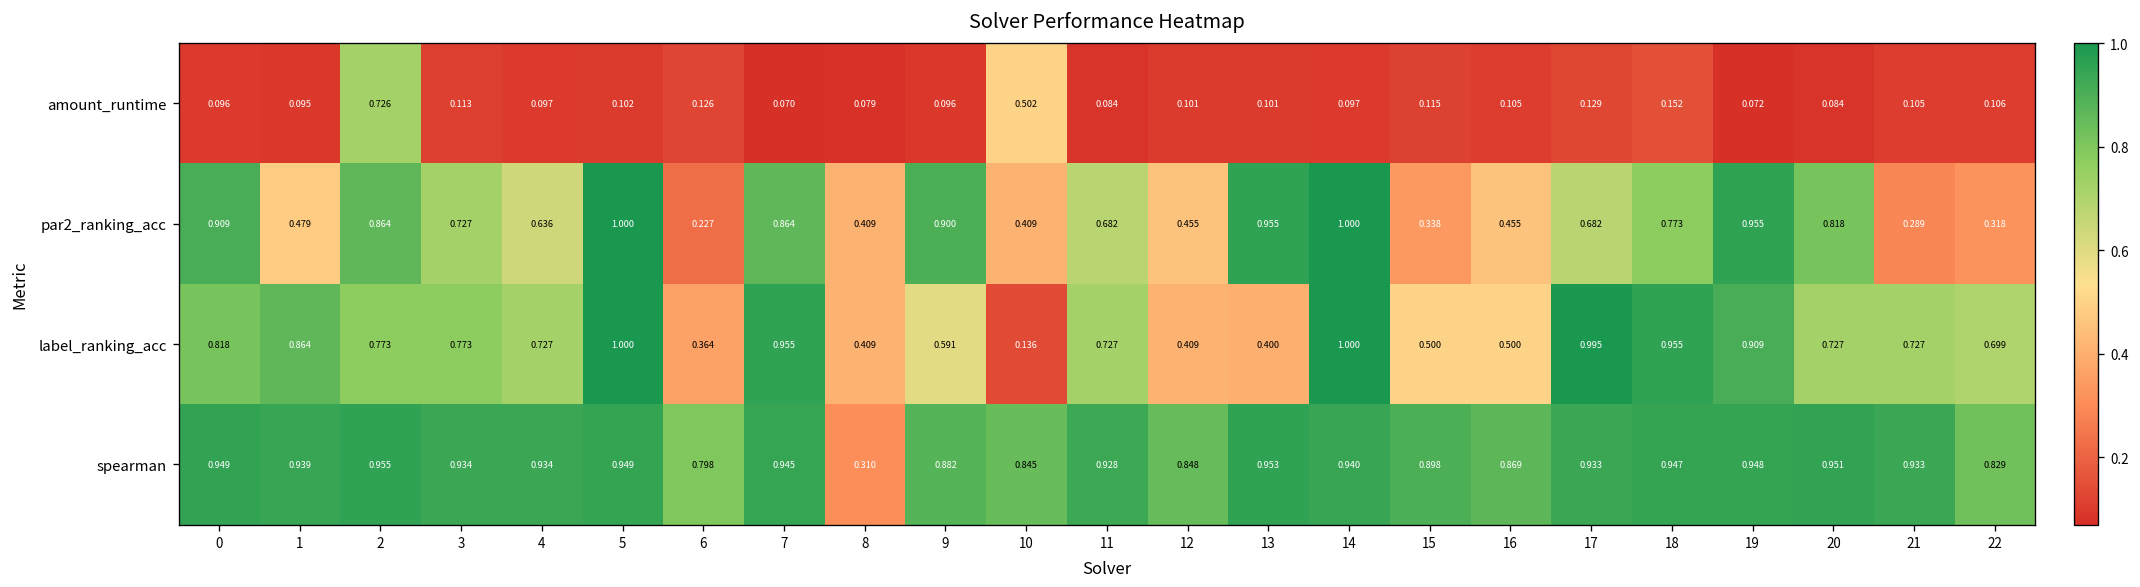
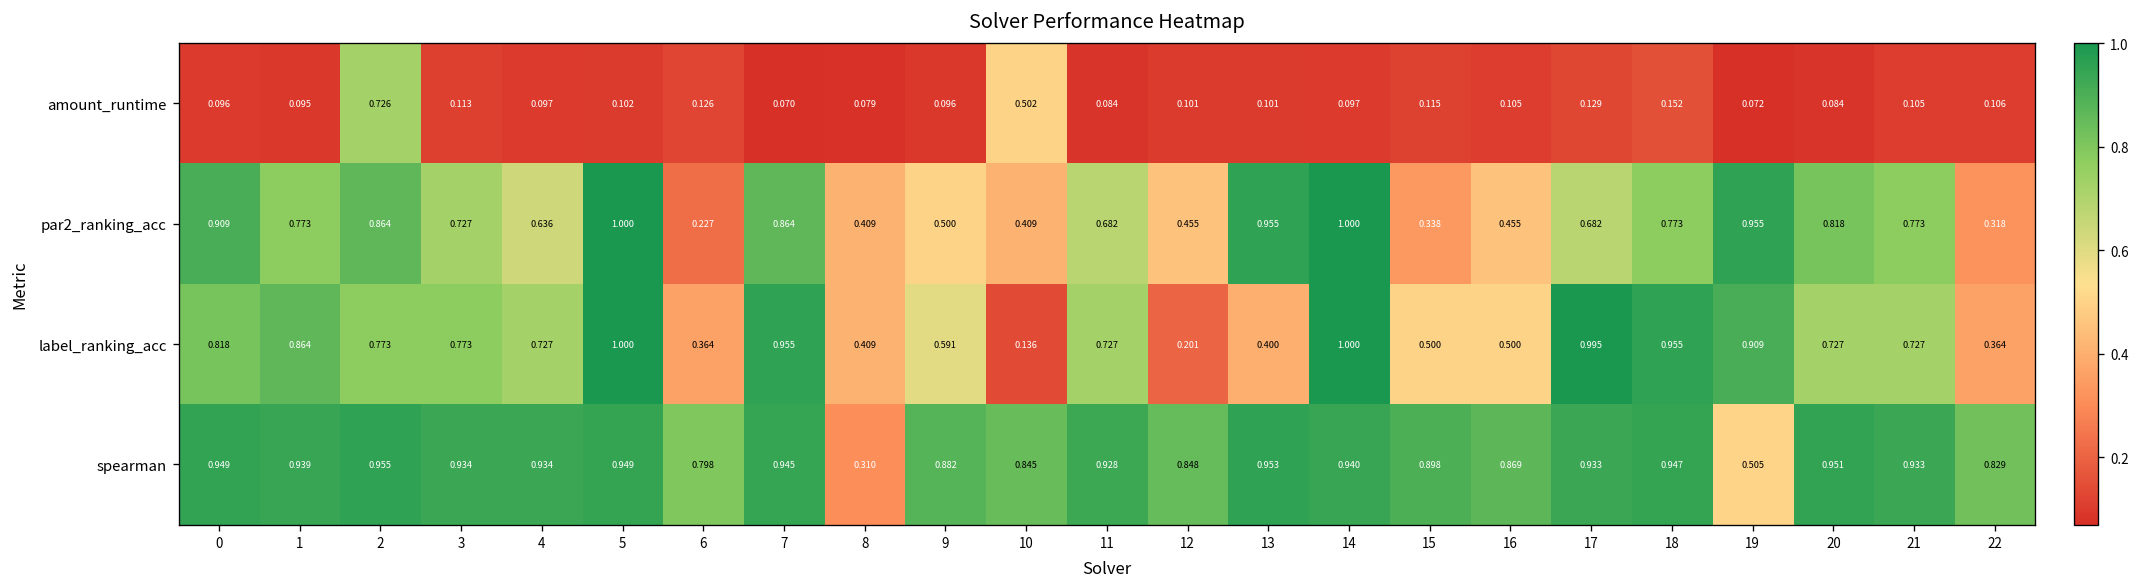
  {
    "amount_runtime": {
      "0": 0.096,
      "1": 0.095,
      "2": 0.726,
      "3": 0.113,
      "4": 0.097,
      "5": 0.102,
      "6": 0.126,
      "7": 0.070,
      "8": 0.079,
      "9": 0.096,
      "10": 0.502,
      "11": 0.084,
      "12": 0.101,
      "13": 0.101,
      "14": 0.097,
      "15": 0.115,
      "16": 0.105,
      "17": 0.129,
      "18": 0.152,
      "19": 0.072,
      "20": 0.084,
      "21": 0.105,
      "22": 0.106
    },
    "par2_ranking_acc": {
      "0": 0.909,
-     "1": 0.479,
+     "1": 0.773,
      "2": 0.864,
      "3": 0.727,
      "4": 0.636,
      "5": 1.000,
      "6": 0.227,
      "7": 0.864,
      "8": 0.409,
-     "9": 0.900,
+     "9": 0.500,
      "10": 0.409,
      "11": 0.682,
      "12": 0.455,
      "13": 0.955,
      "14": 1.000,
      "15": 0.338,
      "16": 0.455,
      "17": 0.682,
      "18": 0.773,
      "19": 0.955,
      "20": 0.818,
-     "21": 0.289,
+     "21": 0.773,
      "22": 0.318
    },
    "label_ranking_acc": {
      "0": 0.818,
      "1": 0.864,
      "2": 0.773,
      "3": 0.773,
      "4": 0.727,
      "5": 1.000,
      "6": 0.364,
      "7": 0.955,
      "8": 0.409,
      "9": 0.591,
      "10": 0.136,
      "11": 0.727,
-     "12": 0.409,
+     "12": 0.201,
      "13": 0.400,
      "14": 1.000,
      "15": 0.500,
      "16": 0.500,
      "17": 0.995,
      "18": 0.955,
      "19": 0.909,
      "20": 0.727,
      "21": 0.727,
-     "22": 0.699
+     "22": 0.364
    },
    "spearman": {
      "0": 0.949,
      "1": 0.939,
      "2": 0.955,
      "3": 0.934,
      "4": 0.934,
      "5": 0.949,
      "6": 0.798,
      "7": 0.945,
      "8": 0.310,
      "9": 0.882,
      "10": 0.845,
      "11": 0.928,
      "12": 0.848,
      "13": 0.953,
      "14": 0.940,
      "15": 0.898,
      "16": 0.869,
      "17": 0.933,
      "18": 0.947,
-     "19": 0.948,
+     "19": 0.505,
      "20": 0.951,
      "21": 0.933,
      "22": 0.829
    }
  }
